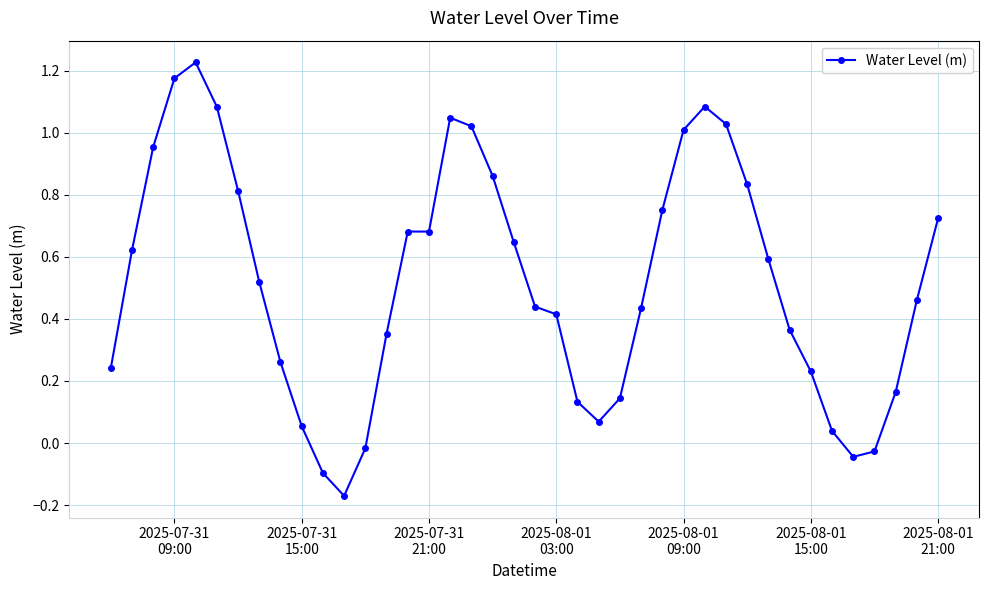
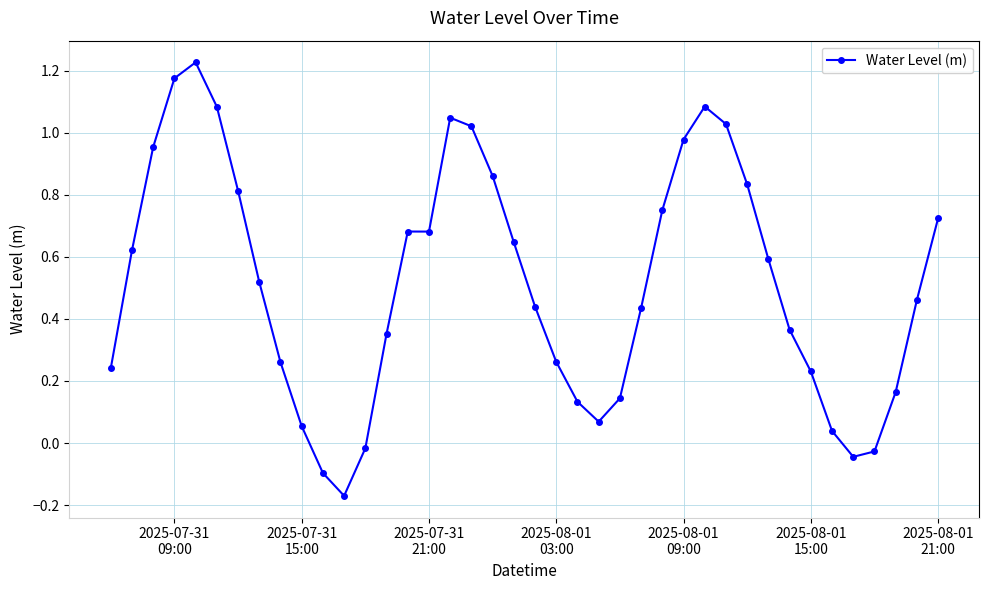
  {
    "2025-07-31 09:00": 1.18,
    "2025-07-31 15:00": 0.05,
    "2025-07-31 21:00": 0.68,
-   "2025-08-01 03:00": 0.41,
-   "2025-08-01 09:00": 1.01,
+   "2025-08-01 03:00": 0.26,
+   "2025-08-01 09:00": 0.98,
    "2025-08-01 15:00": 0.23,
    "2025-08-01 21:00": 0.72
  }
